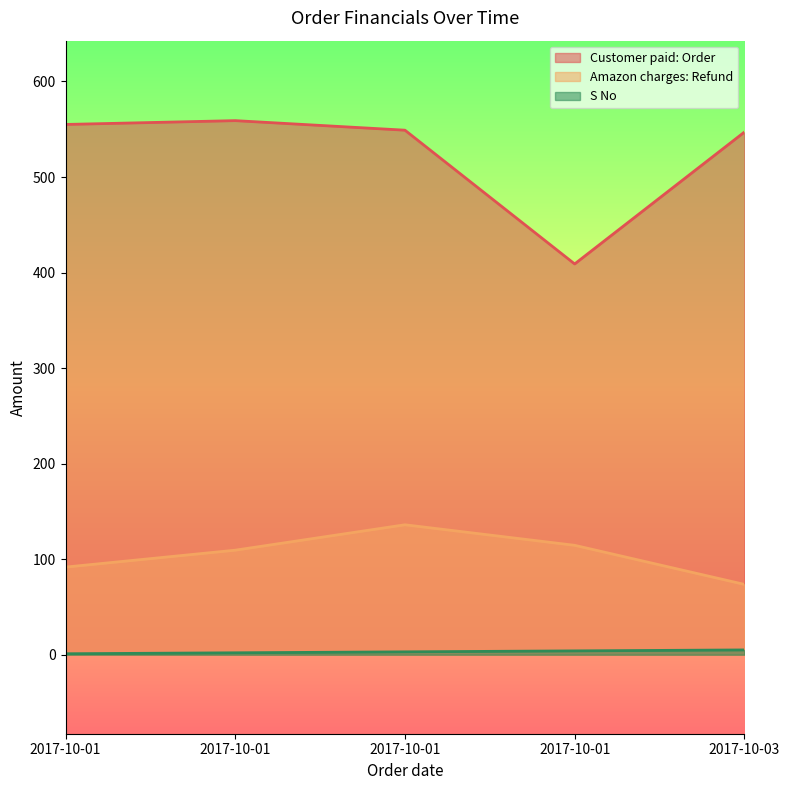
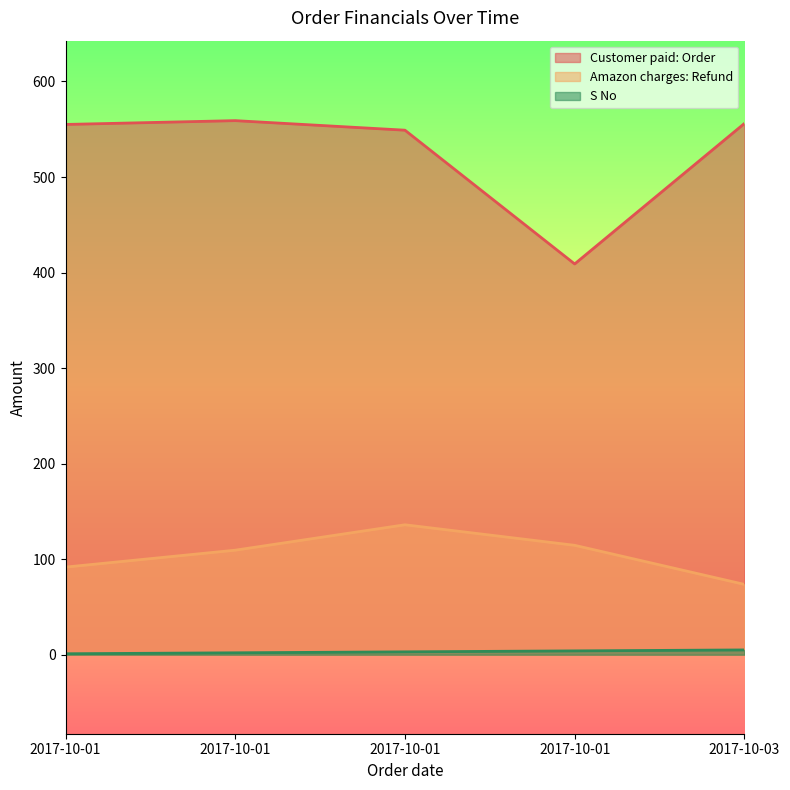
  {
    "Customer paid: Order": {
-     "2017-10-03": 550
+     "2017-10-03": 560
    },
    "Amazon charges: Refund": {
      "2017-10-03": 70
    },
    "S No": {
      "2017-10-03": 10
    }
  }
